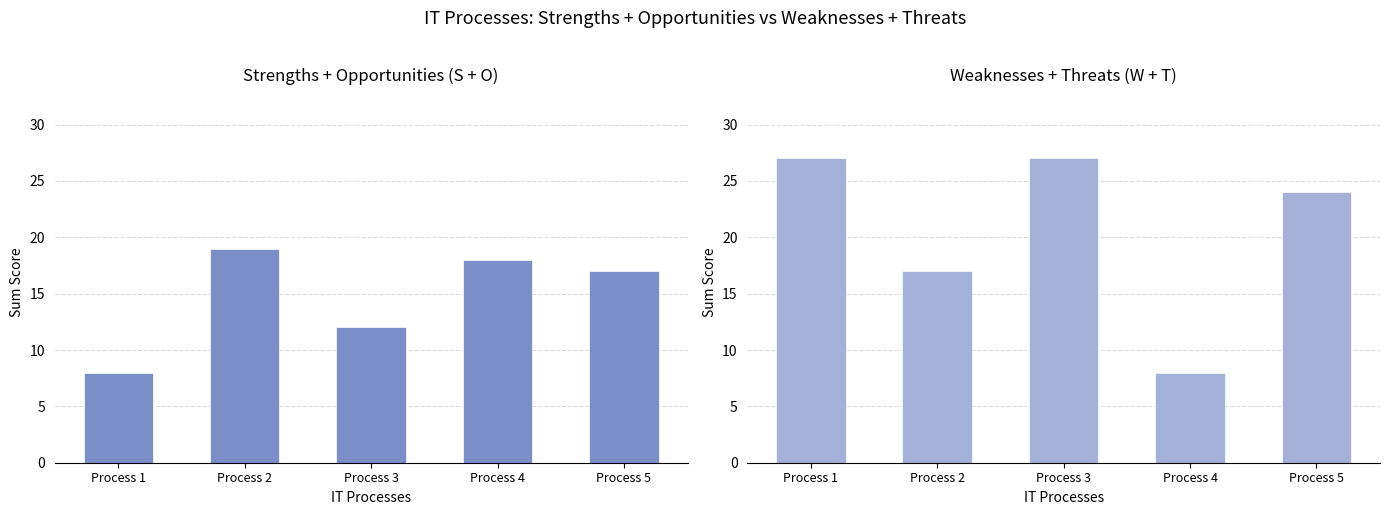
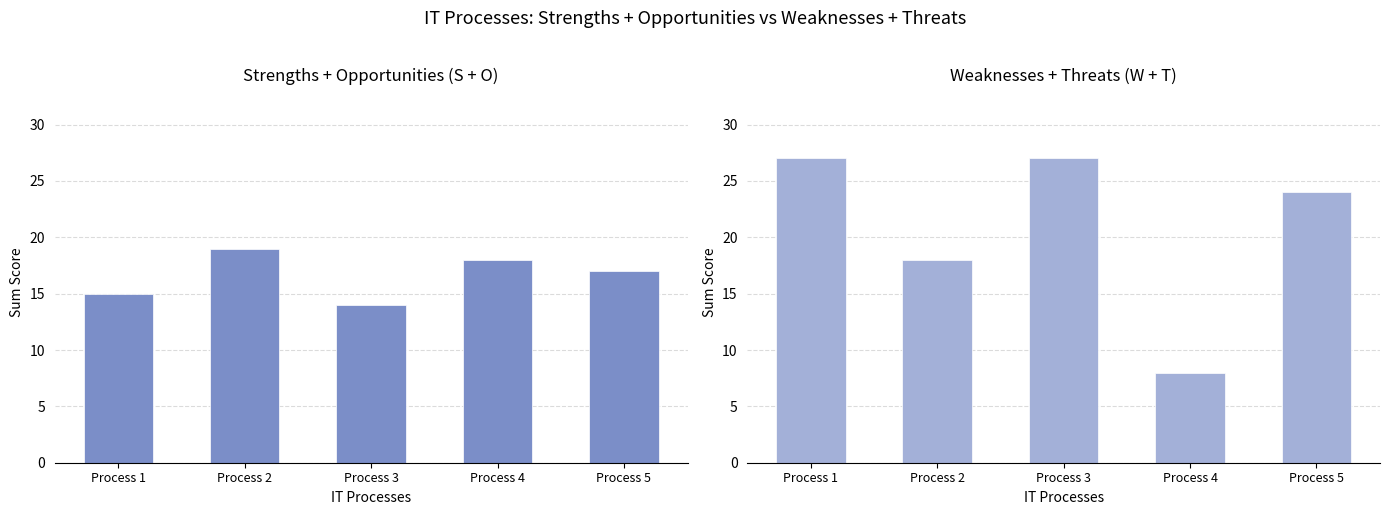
  {
    "Strengths + Opportunities (S + O)": {
-     "Process 1": 8,
+     "Process 1": 15,
      "Process 2": 19,
-     "Process 3": 12,
+     "Process 3": 14,
      "Process 4": 18,
      "Process 5": 17
    },
    "Weaknesses + Threats (W + T)": {
      "Process 1": 27,
-     "Process 2": 17,
+     "Process 2": 18,
      "Process 3": 27,
      "Process 4": 8,
      "Process 5": 24
    }
  }
